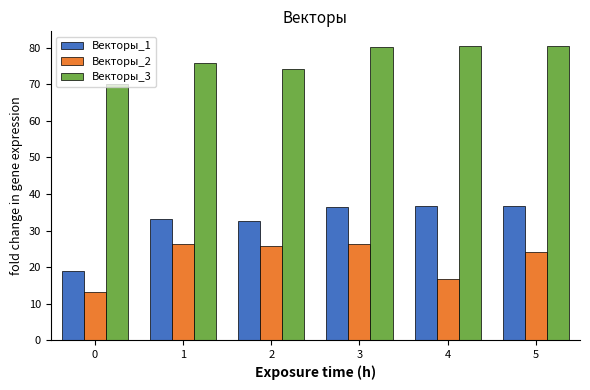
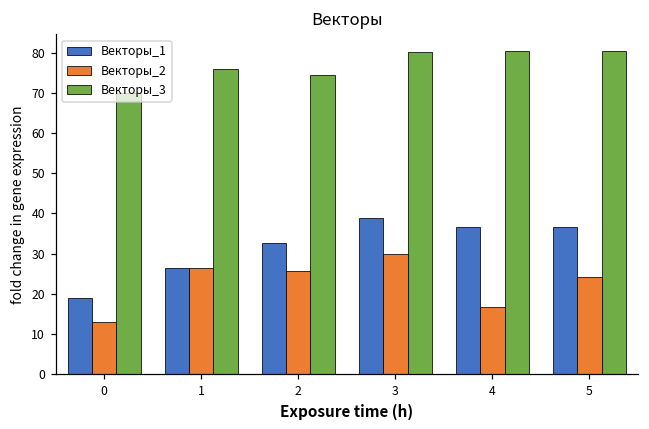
  {
    "Векторы_1": {
      "0": 19,
-     "1": 33,
+     "1": 26,
      "2": 33,
-     "3": 36,
+     "3": 39,
      "4": 37,
      "5": 37
    },
    "Векторы_2": {
      "0": 13,
      "1": 26,
      "2": 26,
-     "3": 26,
+     "3": 30,
      "4": 17,
      "5": 24
    },
    "Векторы_3": {
      "1": 76,
      "2": 74,
      "3": 80,
      "4": 80,
      "5": 80
    }
  }
